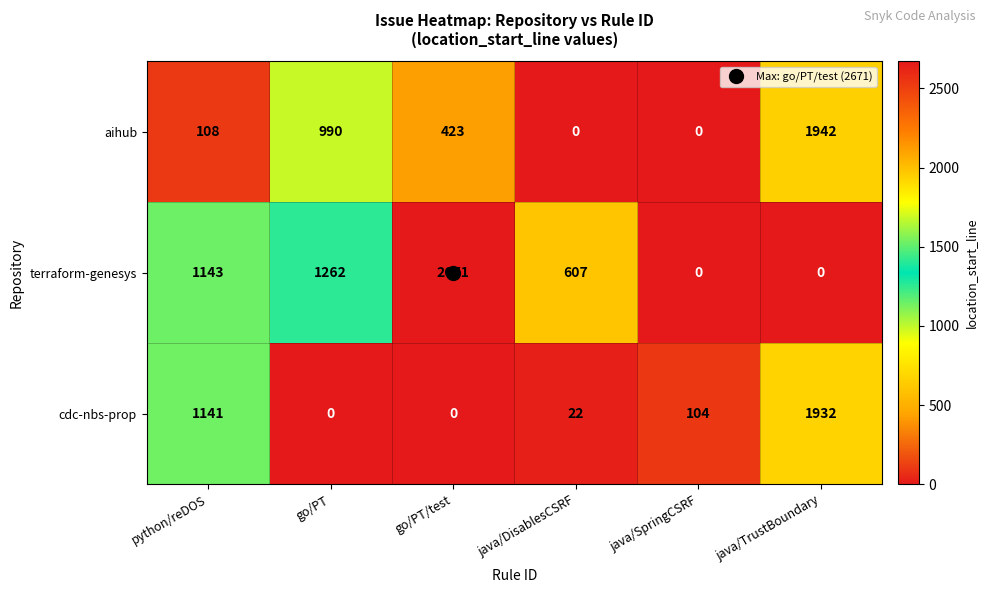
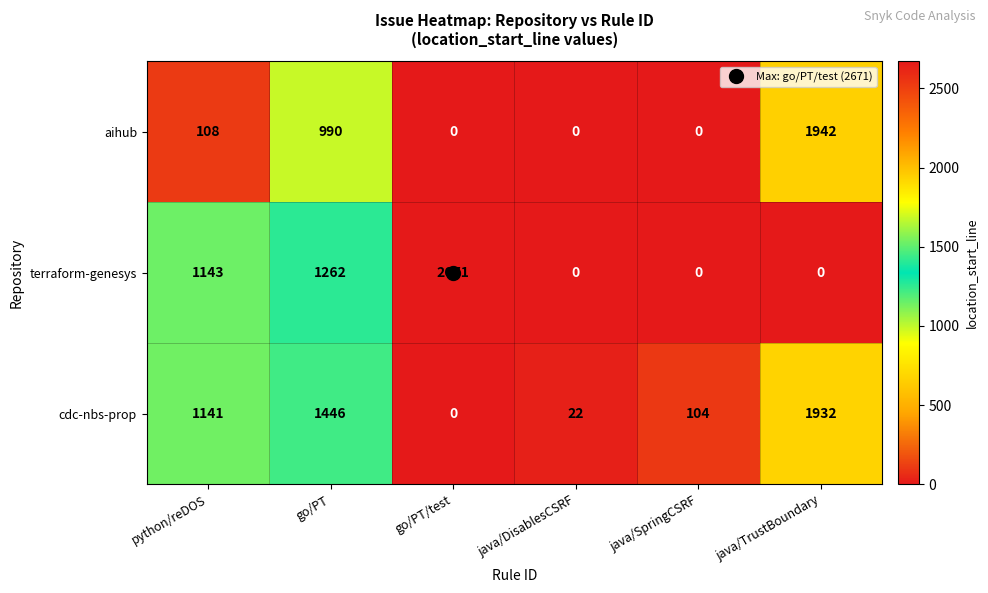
  {
    "aihub": {
      "python/reDOS": 108,
      "go/PT": 990,
-     "go/PT/test": 423,
+     "go/PT/test": 0,
      "java/DisablesCSRF": 0,
      "java/SpringCSRF": 0,
      "java/TrustBoundary": 1942
    },
    "terraform-genesys": {
      "python/reDOS": 1143,
      "go/PT": 1262,
-     "java/DisablesCSRF": 607,
+     "java/DisablesCSRF": 0,
      "java/SpringCSRF": 0,
      "java/TrustBoundary": 0
    },
    "cdc-nbs-prop": {
      "python/reDOS": 1141,
-     "go/PT": 0,
+     "go/PT": 1446,
      "go/PT/test": 0,
      "java/DisablesCSRF": 22,
      "java/SpringCSRF": 104,
      "java/TrustBoundary": 1932
    }
  }
